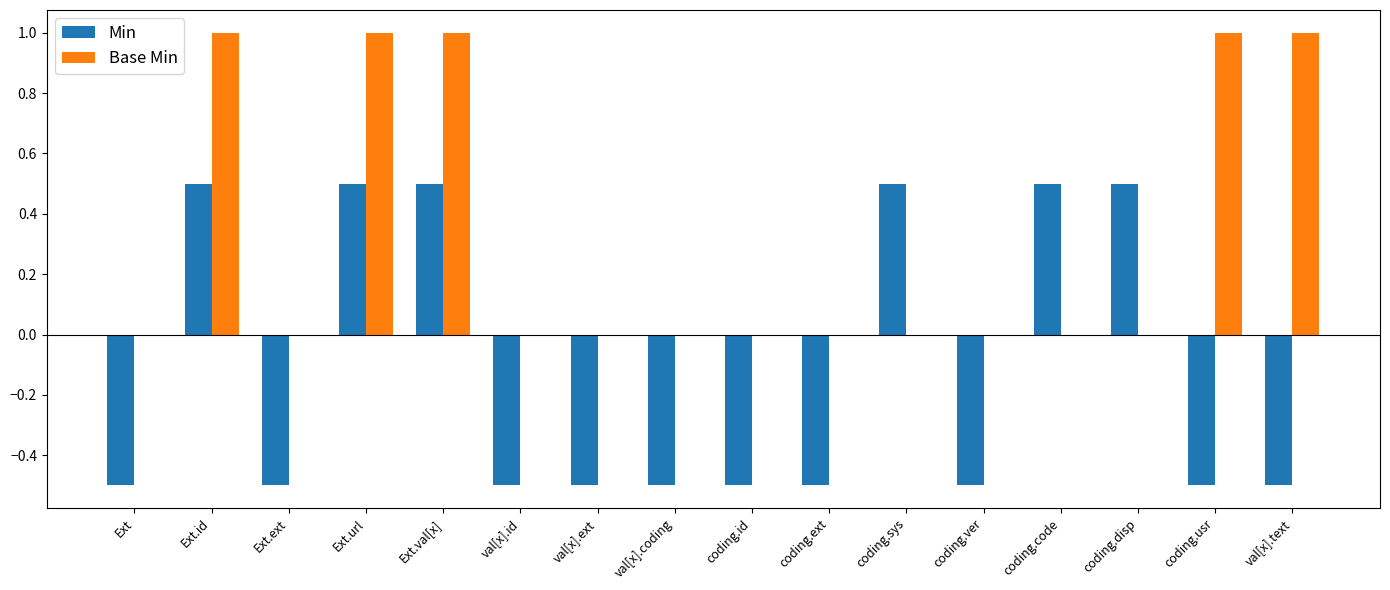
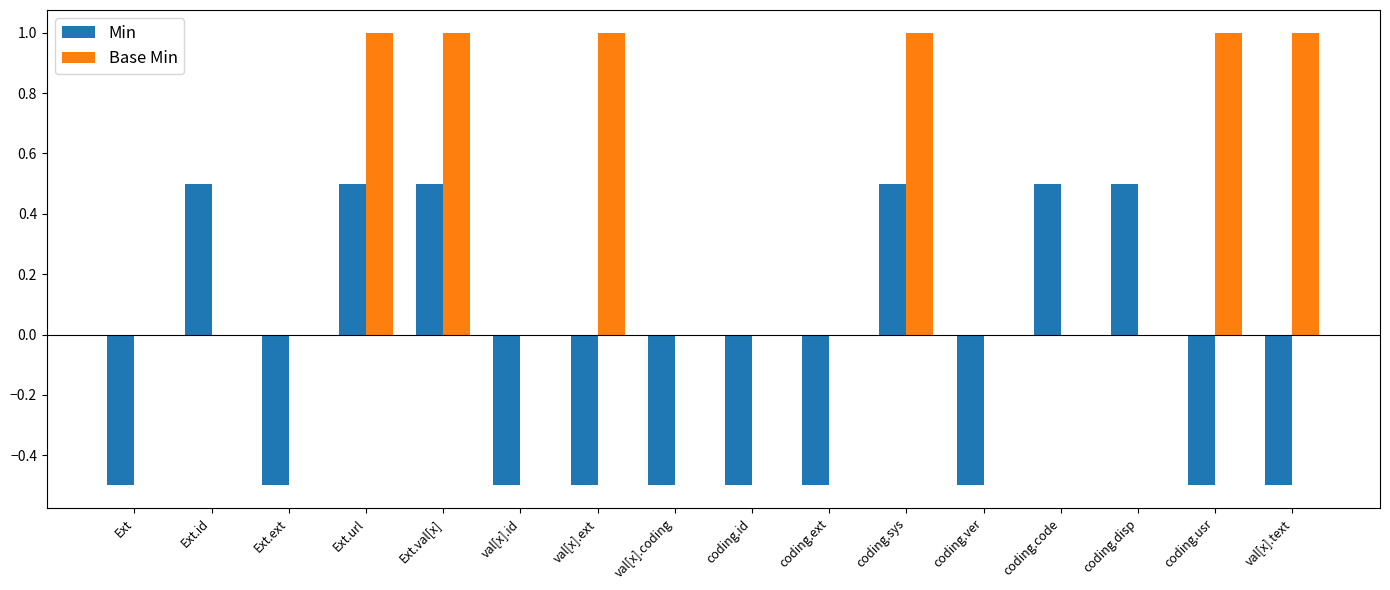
  {
    "Min": {
      "Ext": -0.50,
      "Ext.id": 0.50,
      "Ext.ext": -0.50,
      "Ext.url": 0.50,
      "Ext.val[x]": 0.50,
      "val[x].id": -0.50,
      "val[x].ext": -0.50,
      "val[x].coding": -0.50,
      "coding.id": -0.50,
      "coding.ext": -0.50,
      "coding.sys": 0.50,
      "coding.ver": -0.50,
      "coding.code": 0.50,
      "coding.disp": 0.50,
      "coding.usr": -0.50,
      "val[x].text": -0.50
    },
    "Base Min": {
      "Ext": 0,
-     "Ext.id": 1,
+     "Ext.id": 0,
      "Ext.ext": 0,
      "Ext.url": 1,
      "Ext.val[x]": 1,
      "val[x].id": 0,
-     "val[x].ext": 0,
+     "val[x].ext": 1,
      "val[x].coding": 0,
      "coding.id": 0,
      "coding.ext": 0,
-     "coding.sys": 0,
+     "coding.sys": 1,
      "coding.ver": 0,
      "coding.code": 0,
      "coding.disp": 0,
      "coding.usr": 1,
      "val[x].text": 1
    }
  }
